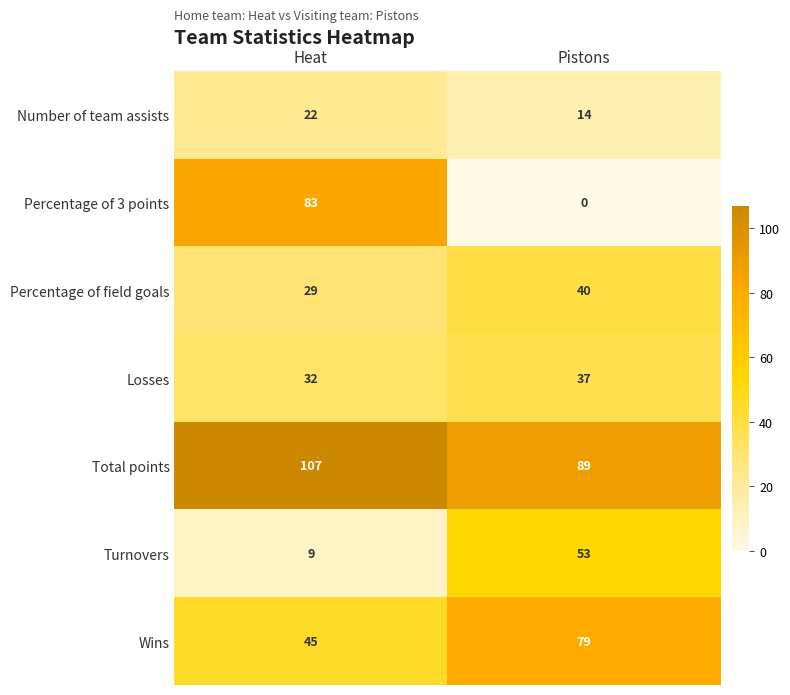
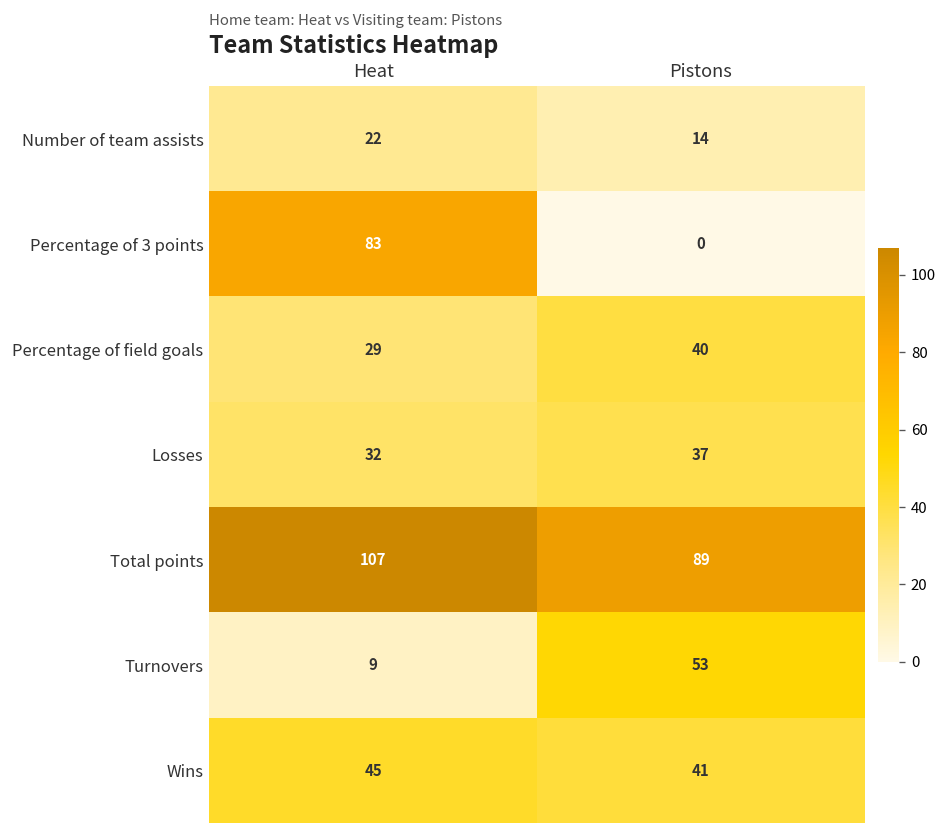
  {
    "Number of team assists": {
      "Heat": 22,
      "Pistons": 14
    },
    "Percentage of 3 points": {
      "Heat": 83,
      "Pistons": 0
    },
    "Percentage of field goals": {
      "Heat": 29,
      "Pistons": 40
    },
    "Losses": {
      "Heat": 32,
      "Pistons": 37
    },
    "Total points": {
      "Heat": 107,
      "Pistons": 89
    },
    "Turnovers": {
      "Heat": 9,
      "Pistons": 53
    },
    "Wins": {
      "Heat": 45,
-     "Pistons": 79
+     "Pistons": 41
    }
  }
